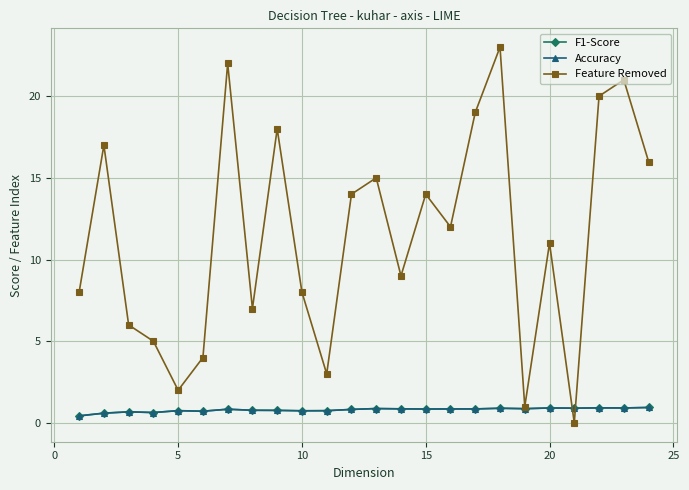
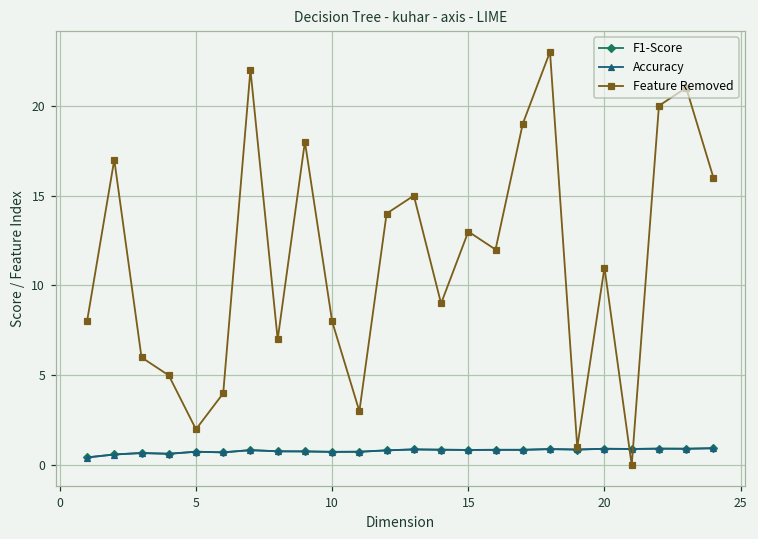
  {
    "Feature Removed": {
      "5": 2,
      "10": 8,
-     "15": 14,
+     "15": 13,
      "20": 11
    }
  }
